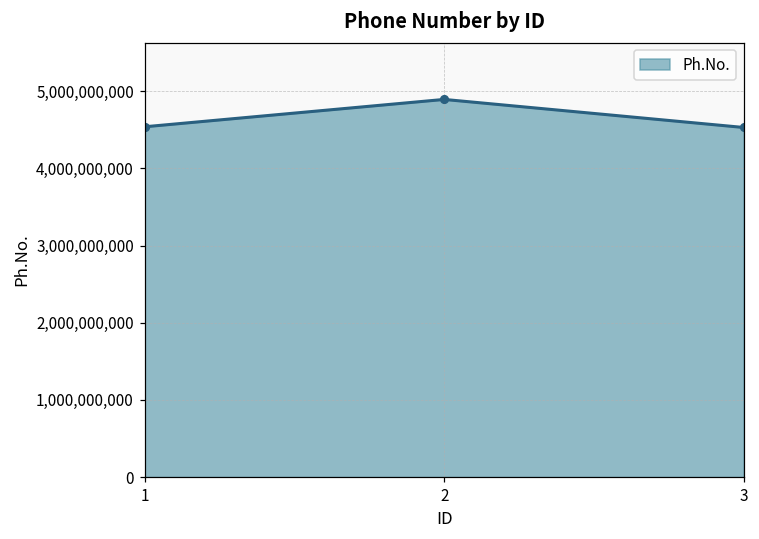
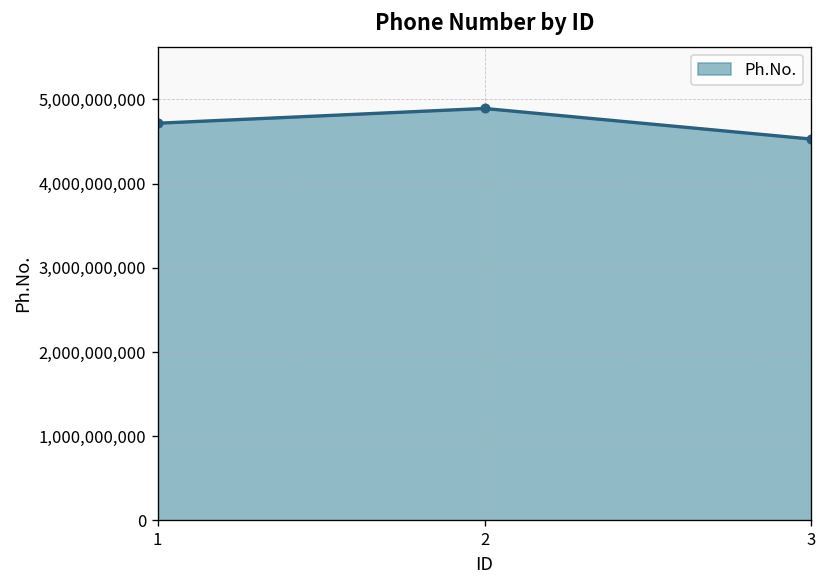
  {
-   "1": "4,500,000,000",
+   "1": "4,700,000,000",
    "2": "4,900,000,000",
    "3": "4,500,000,000"
  }
